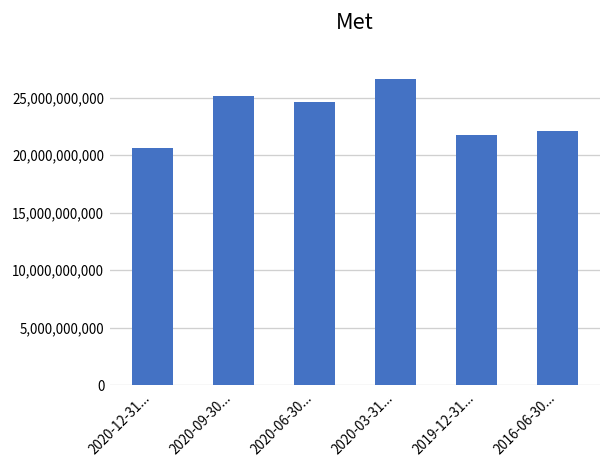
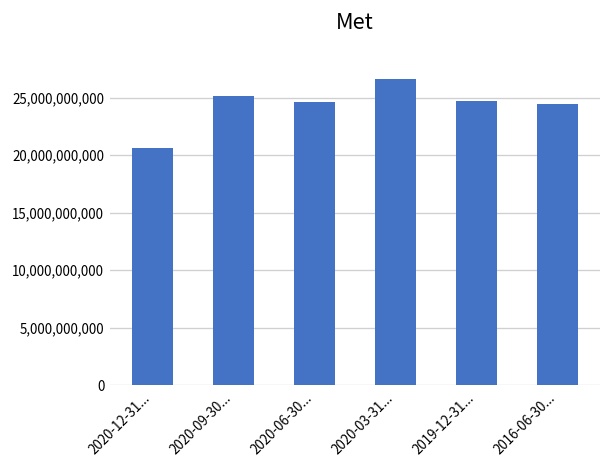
  {
    "2020-12-31...": "21,000,000,000",
    "2020-09-30...": "25,000,000,000",
    "2020-06-30...": "25,000,000,000",
    "2020-03-31...": "27,000,000,000",
-   "2019-12-31...": "22,000,000,000",
-   "2016-06-30...": "22,000,000,000"
+   "2019-12-31...": "25,000,000,000",
+   "2016-06-30...": "24,000,000,000"
  }
